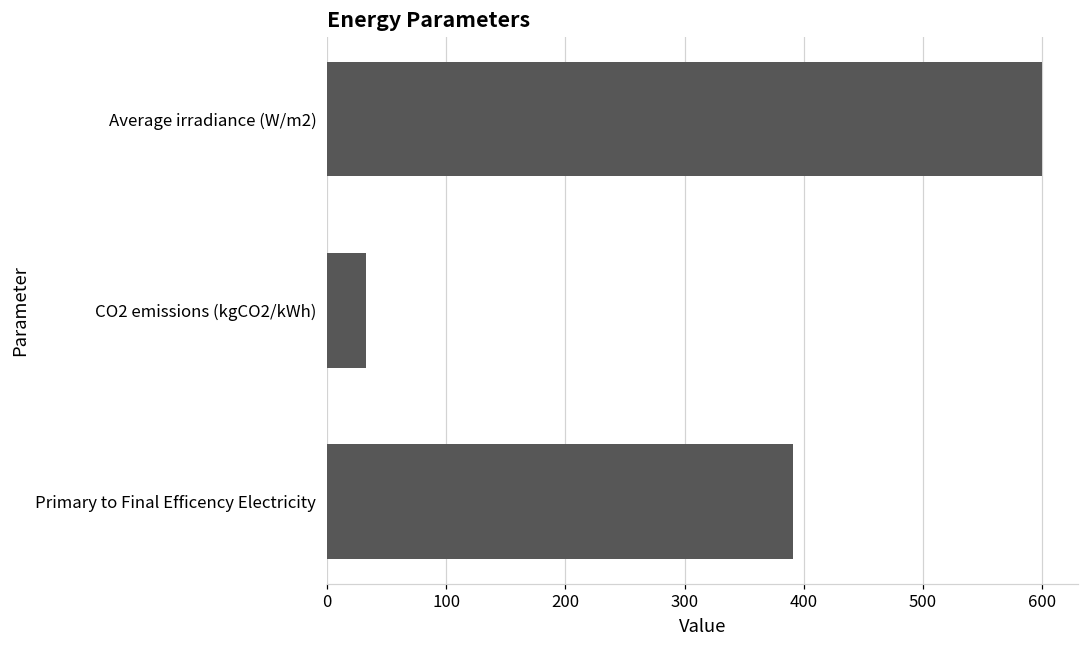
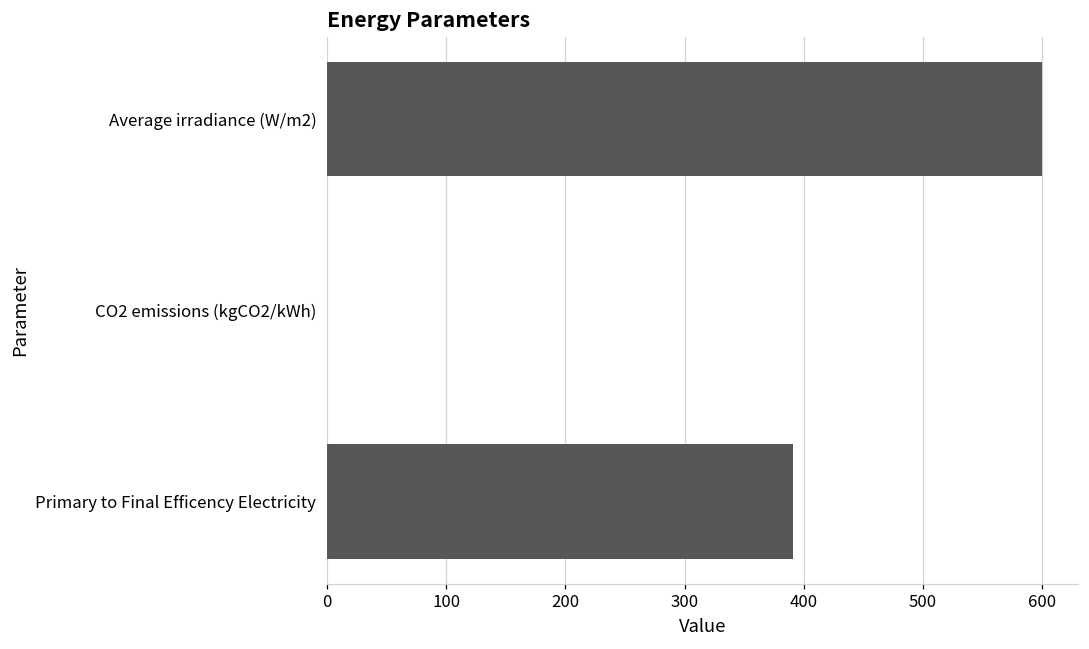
  {
    "Average irradiance (W/m2)": 600,
-   "CO2 emissions (kgCO2/kWh)": 33,
+   "CO2 emissions (kgCO2/kWh)": 0,
    "Primary to Final Efficency Electricity": 391
  }
